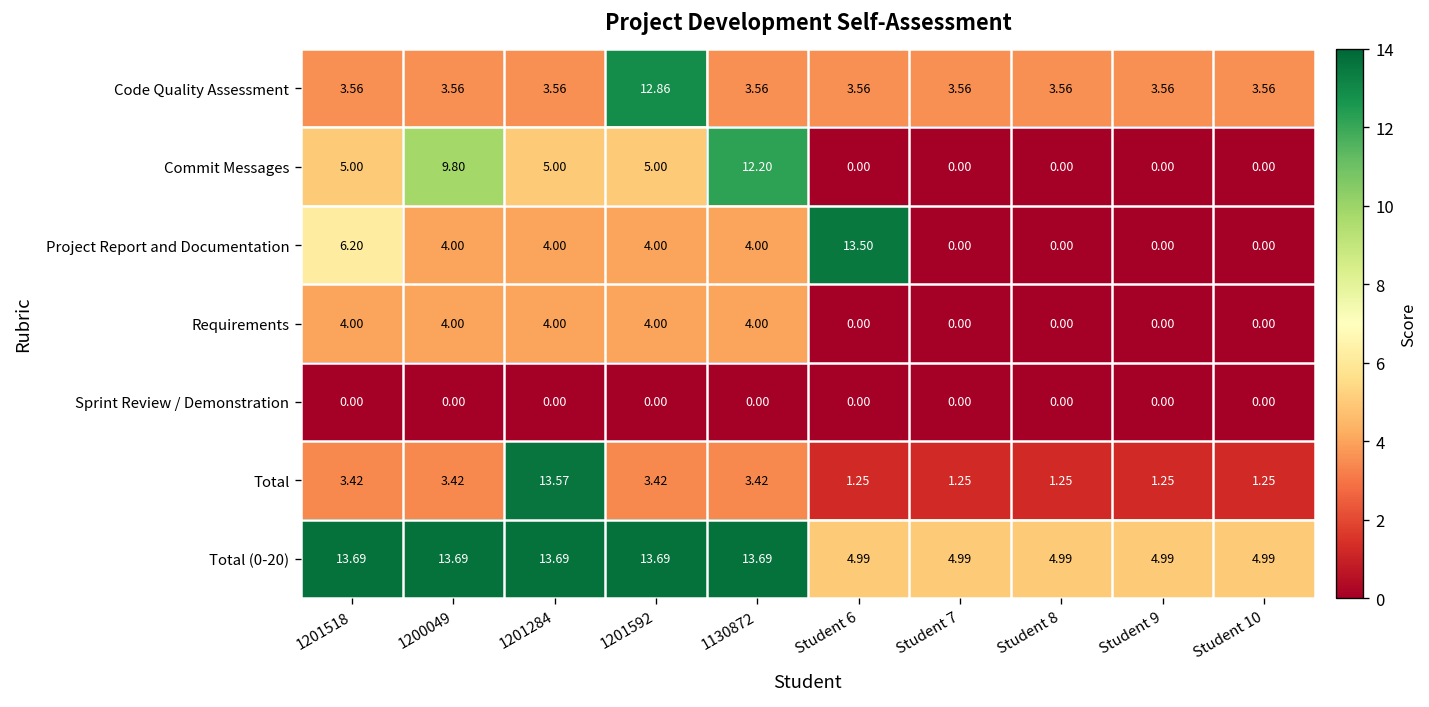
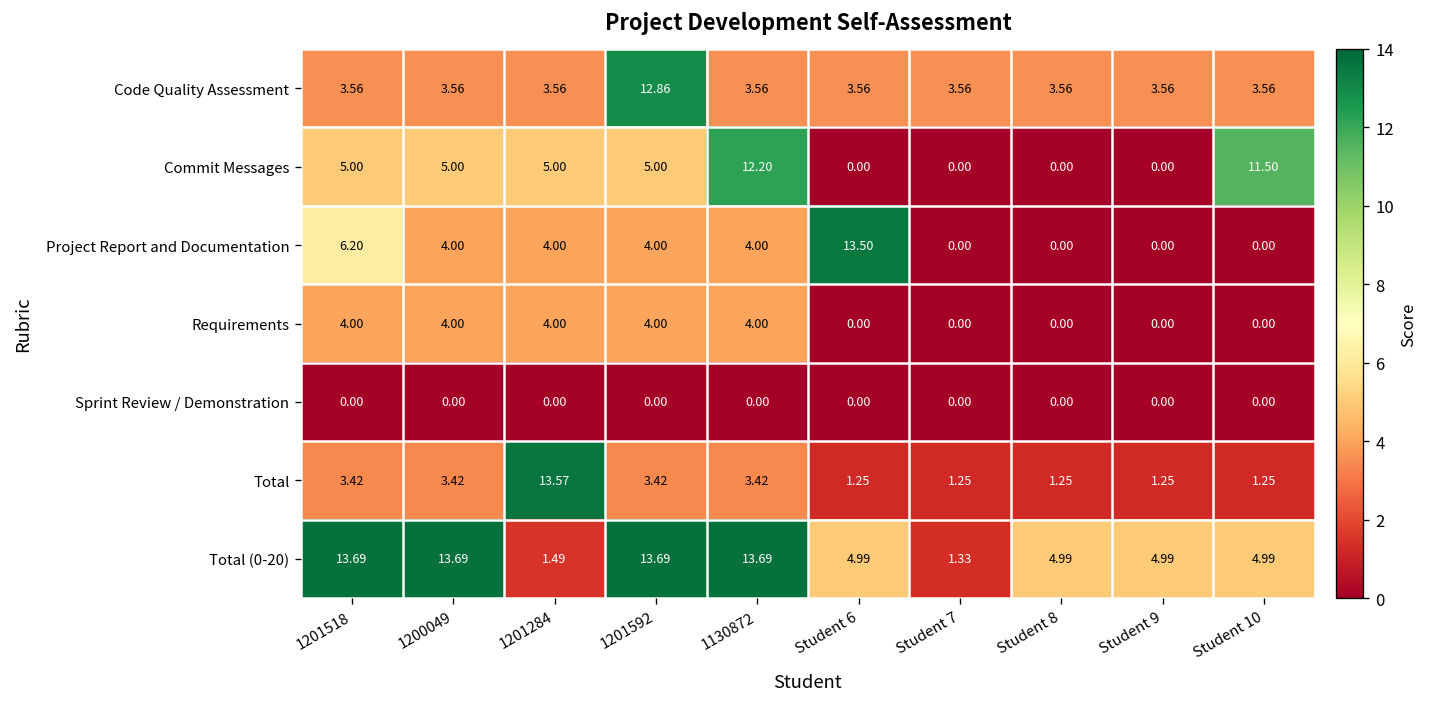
  {
    "Code Quality Assessment": {
      "1201518": 3.56,
      "1200049": 3.56,
      "1201284": 3.56,
      "1201592": 12.86,
      "1130872": 3.56,
      "Student 6": 3.56,
      "Student 7": 3.56,
      "Student 8": 3.56,
      "Student 9": 3.56,
      "Student 10": 3.56
    },
    "Commit Messages": {
      "1201518": 5.00,
-     "1200049": 9.80,
+     "1200049": 5.00,
      "1201284": 5.00,
      "1201592": 5.00,
      "1130872": 12.20,
      "Student 6": 0.00,
      "Student 7": 0.00,
      "Student 8": 0.00,
      "Student 9": 0.00,
-     "Student 10": 0.00
+     "Student 10": 11.50
    },
    "Project Report and Documentation": {
      "1201518": 6.20,
      "1200049": 4.00,
      "1201284": 4.00,
      "1201592": 4.00,
      "1130872": 4.00,
      "Student 6": 13.50,
      "Student 7": 0.00,
      "Student 8": 0.00,
      "Student 9": 0.00,
      "Student 10": 0.00
    },
    "Requirements": {
      "1201518": 4.00,
      "1200049": 4.00,
      "1201284": 4.00,
      "1201592": 4.00,
      "1130872": 4.00,
      "Student 6": 0.00,
      "Student 7": 0.00,
      "Student 8": 0.00,
      "Student 9": 0.00,
      "Student 10": 0.00
    },
    "Sprint Review / Demonstration": {
      "1201518": 0.00,
      "1200049": 0.00,
      "1201284": 0.00,
      "1201592": 0.00,
      "1130872": 0.00,
      "Student 6": 0.00,
      "Student 7": 0.00,
      "Student 8": 0.00,
      "Student 9": 0.00,
      "Student 10": 0.00
    },
    "Total": {
      "1201518": 3.42,
      "1200049": 3.42,
      "1201284": 13.57,
      "1201592": 3.42,
      "1130872": 3.42,
      "Student 6": 1.25,
      "Student 7": 1.25,
      "Student 8": 1.25,
      "Student 9": 1.25,
      "Student 10": 1.25
    },
    "Total (0-20)": {
      "1201518": 13.69,
      "1200049": 13.69,
-     "1201284": 13.69,
+     "1201284": 1.49,
      "1201592": 13.69,
      "1130872": 13.69,
      "Student 6": 4.99,
-     "Student 7": 4.99,
+     "Student 7": 1.33,
      "Student 8": 4.99,
      "Student 9": 4.99,
      "Student 10": 4.99
    }
  }
